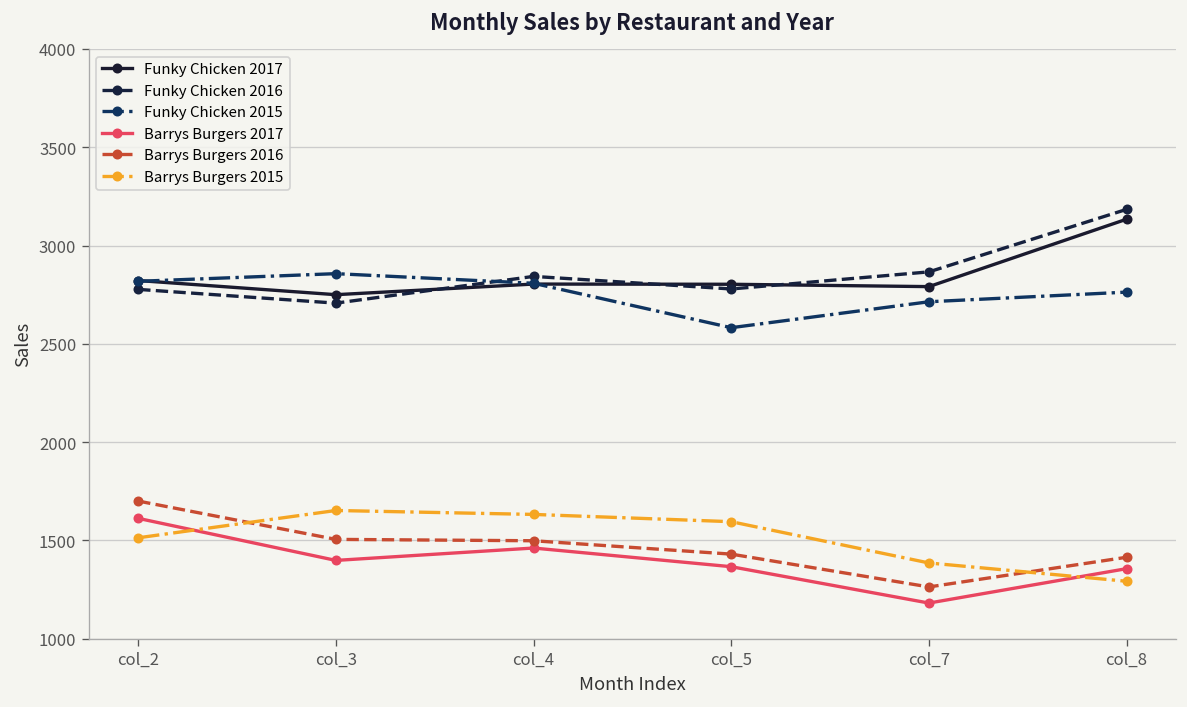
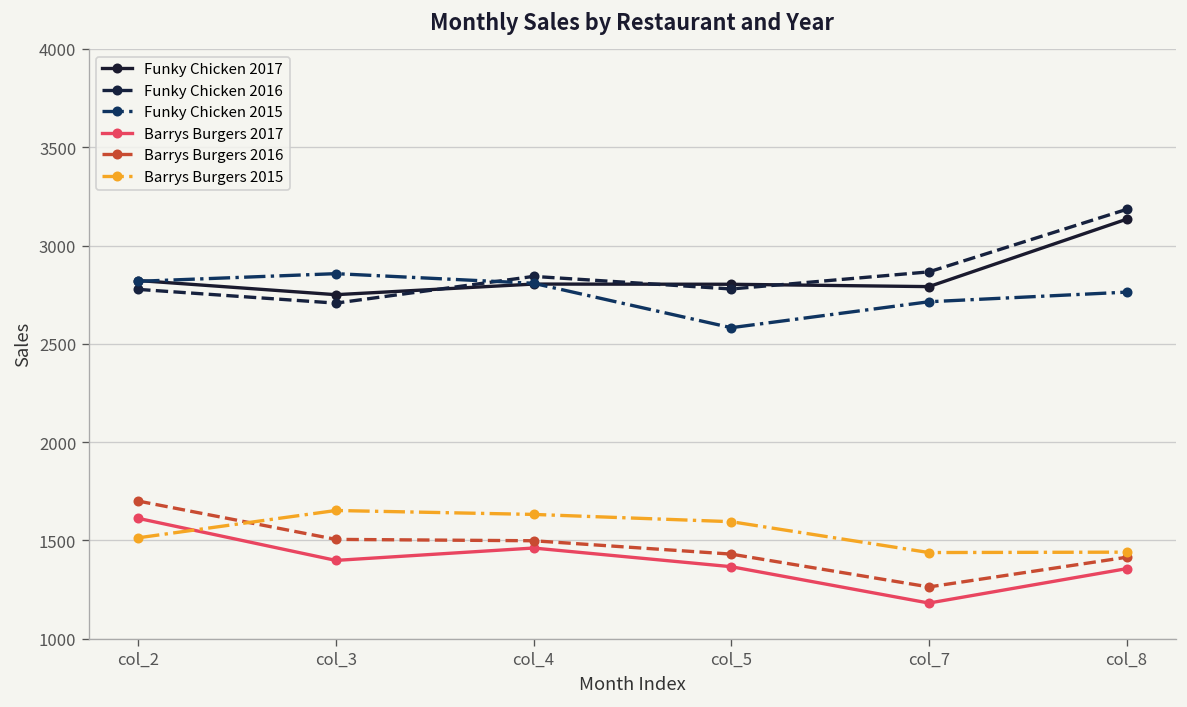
  {
    "Barrys Burgers 2015": {
      "col_2": 1510,
      "col_3": 1650,
      "col_4": 1630,
      "col_5": 1600,
-     "col_7": 1390,
-     "col_8": 1290
+     "col_7": 1440,
+     "col_8": 1440
    }
  }
